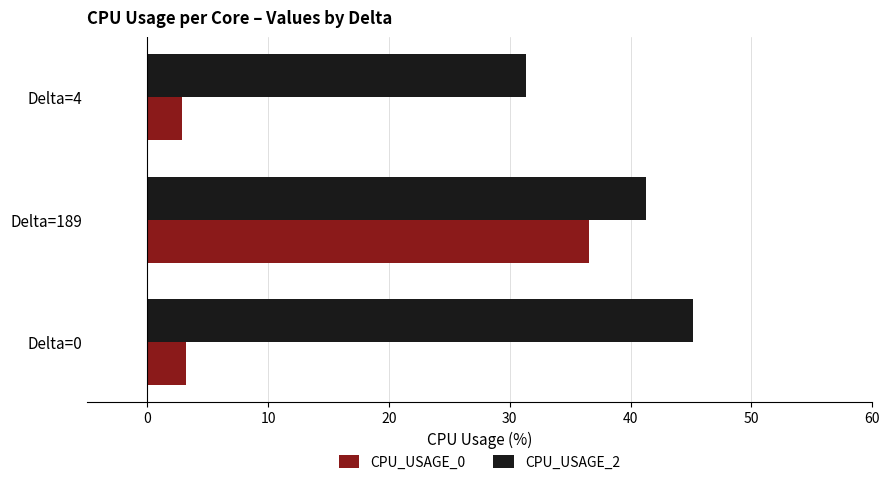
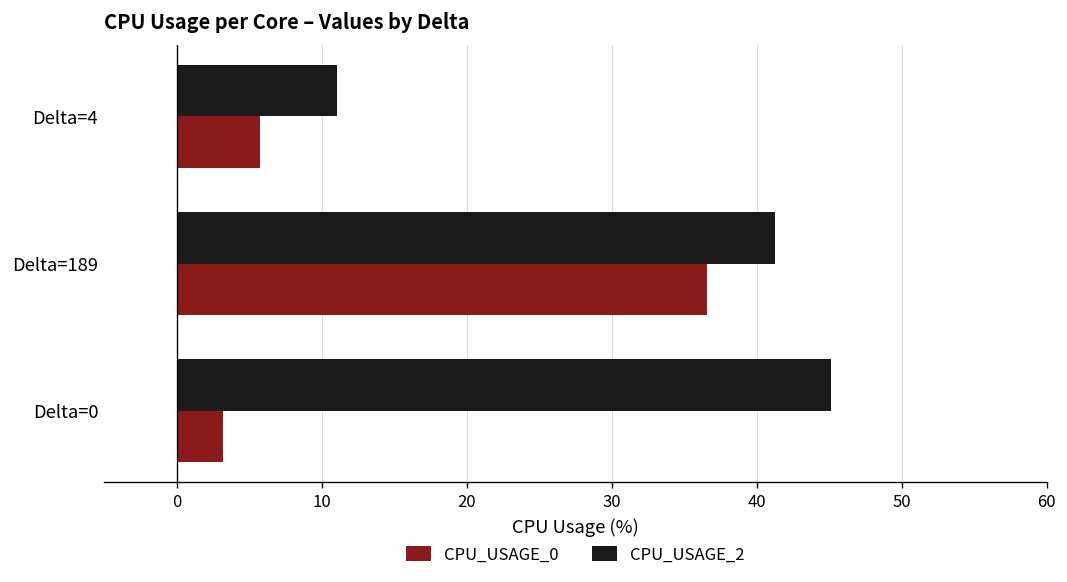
  {
    "CPU_USAGE_0": {
-     "Delta=4": 2.9,
+     "Delta=4": 5.7,
      "Delta=189": 36.6,
      "Delta=0": 3.2
    },
    "CPU_USAGE_2": {
-     "Delta=4": 31.4,
+     "Delta=4": 11.1,
      "Delta=189": 41.3,
      "Delta=0": 45.2
    }
  }
